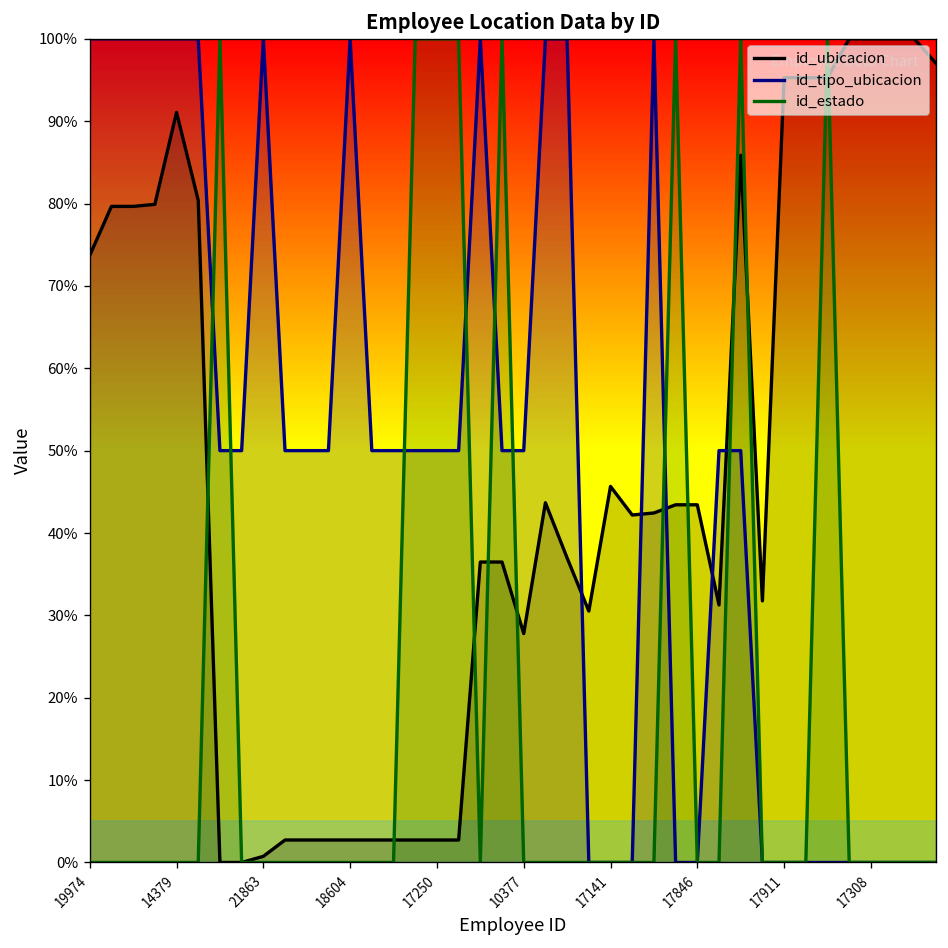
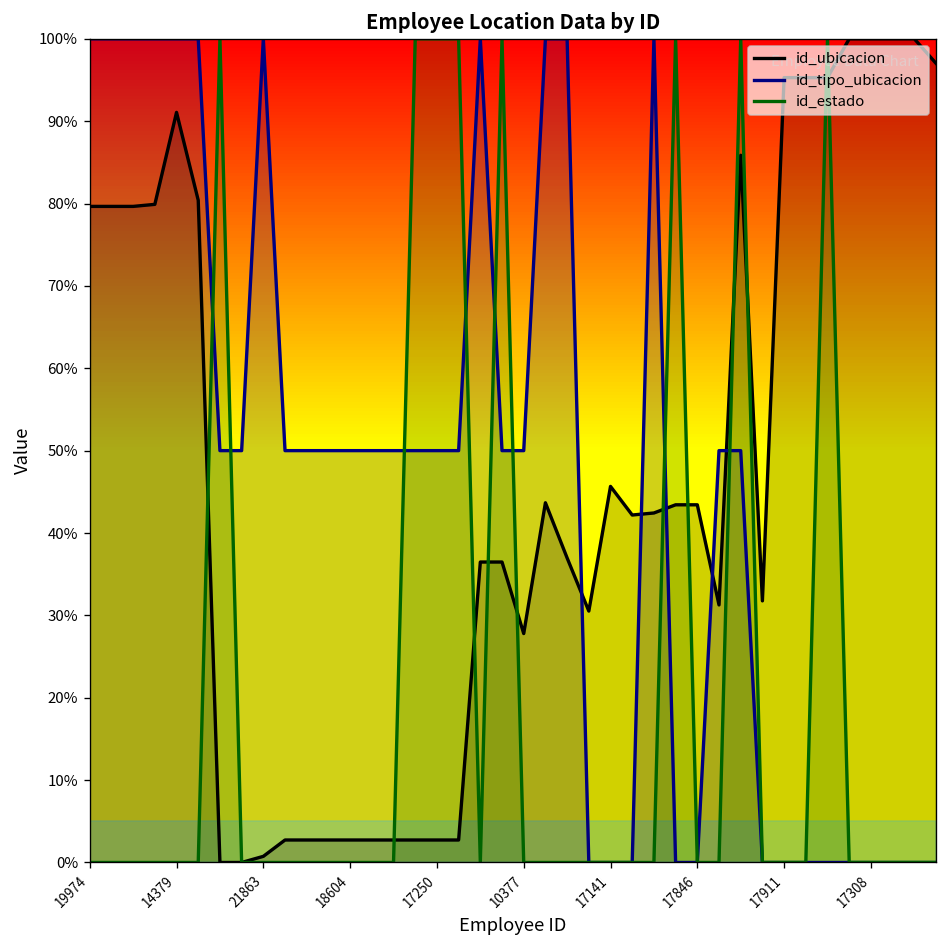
  {
    "id_ubicacion": {
-     "19974": "74%",
+     "19974": "80%",
      "14379": "91%",
      "10377": "28%",
      "17141": "46%",
      "17846": "43%",
      "17308": "100%"
    },
    "id_tipo_ubicacion": {
      "19974": "100%",
      "14379": "100%",
      "21863": "100%",
-     "18604": "100%",
+     "18604": "50%",
      "17250": "50%",
      "10377": "50%"
    },
    "id_estado": {
      "17250": "100%"
    }
  }
